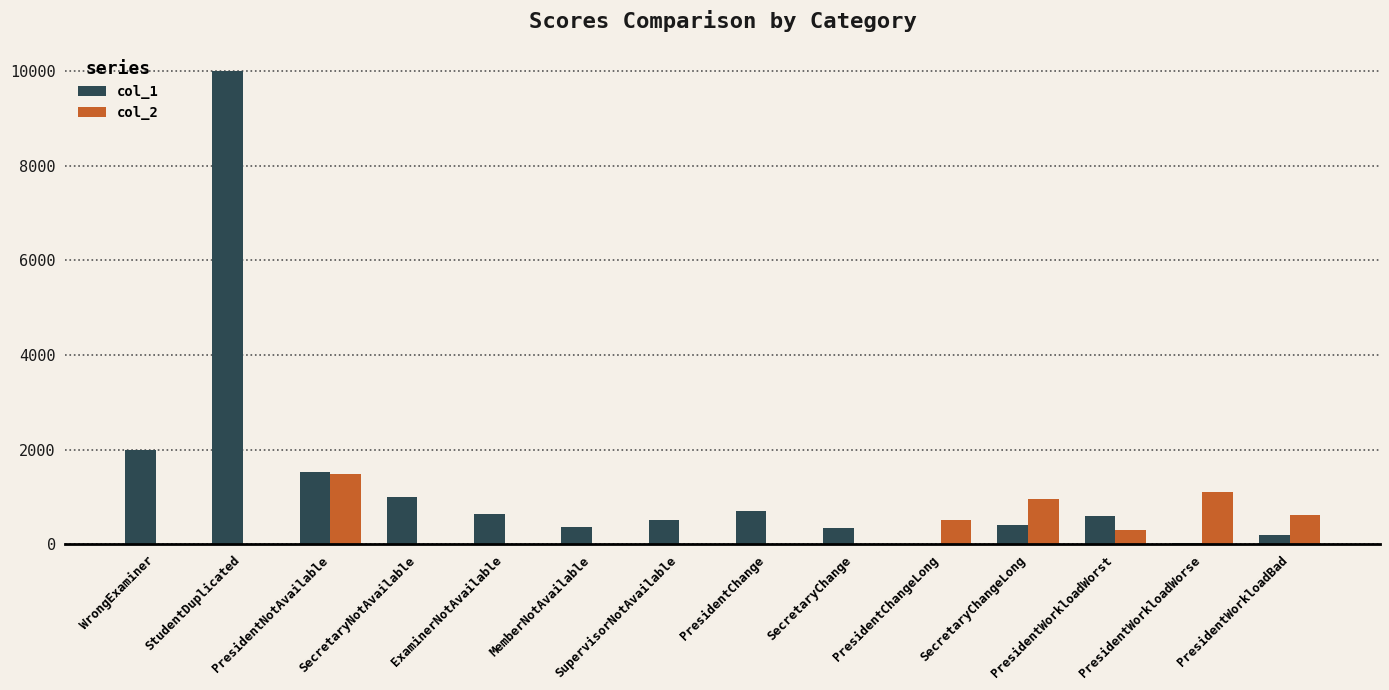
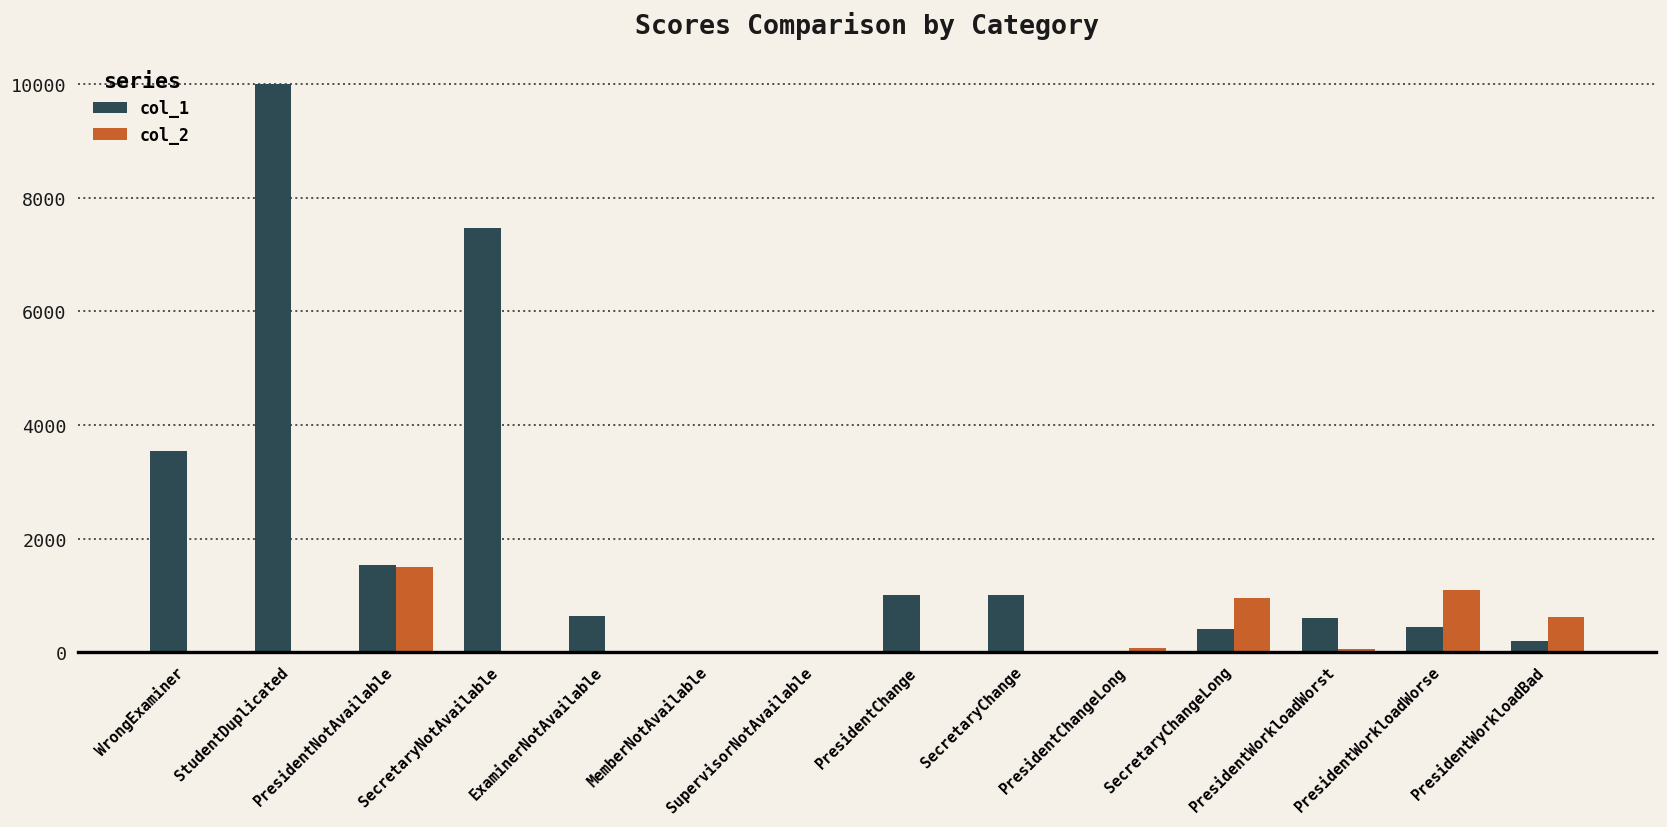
  {
    "col_1": {
-     "WrongExaminer": 2000,
+     "WrongExaminer": 3500,
      "StudentDuplicated": 10000,
      "PresidentNotAvailable": 1500,
-     "SecretaryNotAvailable": 1000,
+     "SecretaryNotAvailable": 7500,
      "ExaminerNotAvailable": 600,
-     "MemberNotAvailable": 400,
-     "SupervisorNotAvailable": 500,
-     "PresidentChange": 700,
-     "SecretaryChange": 400,
+     "MemberNotAvailable": 0,
+     "SupervisorNotAvailable": 0,
+     "PresidentChange": 1000,
+     "SecretaryChange": 1000,
      "SecretaryChangeLong": 400,
      "PresidentWorkloadWorst": 600,
-     "PresidentWorkloadWorse": 0,
+     "PresidentWorkloadWorse": 400,
      "PresidentWorkloadBad": 200
    },
    "col_2": {
      "WrongExaminer": 0,
      "StudentDuplicated": 0,
      "PresidentNotAvailable": 1500,
      "SecretaryNotAvailable": 0,
      "ExaminerNotAvailable": 0,
      "MemberNotAvailable": 0,
      "SupervisorNotAvailable": 0,
      "PresidentChange": 0,
      "SecretaryChange": 0,
-     "PresidentChangeLong": 500,
+     "PresidentChangeLong": 100,
      "SecretaryChangeLong": 1000,
-     "PresidentWorkloadWorst": 300,
+     "PresidentWorkloadWorst": 100,
      "PresidentWorkloadWorse": 1100,
      "PresidentWorkloadBad": 600
    }
  }
